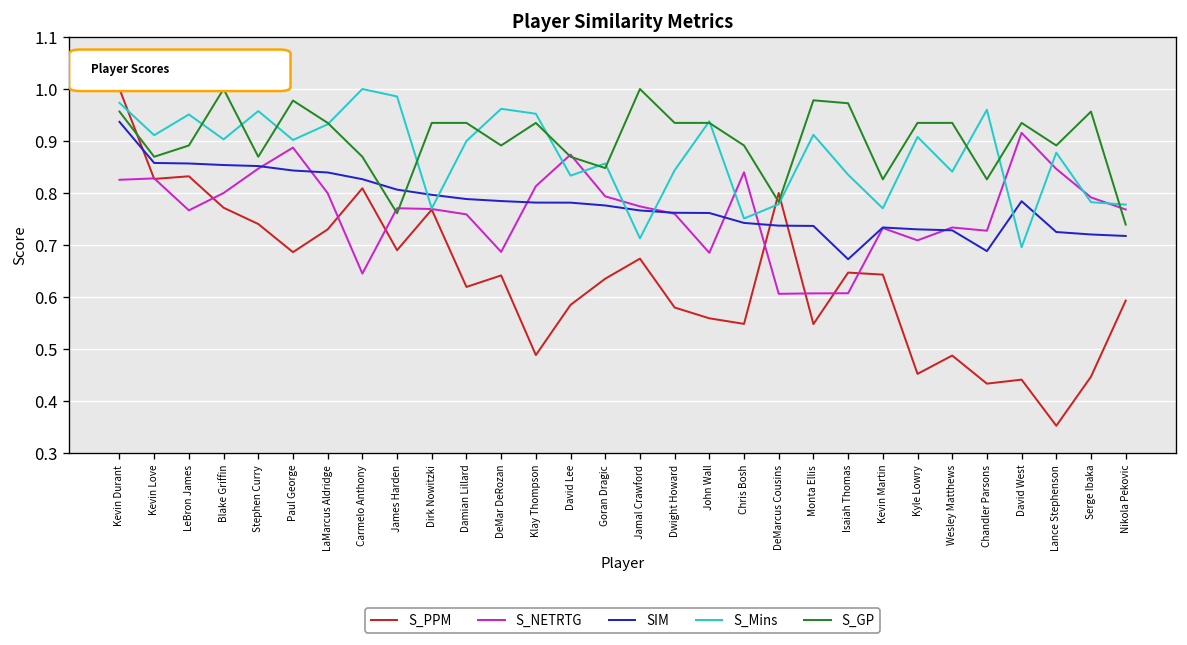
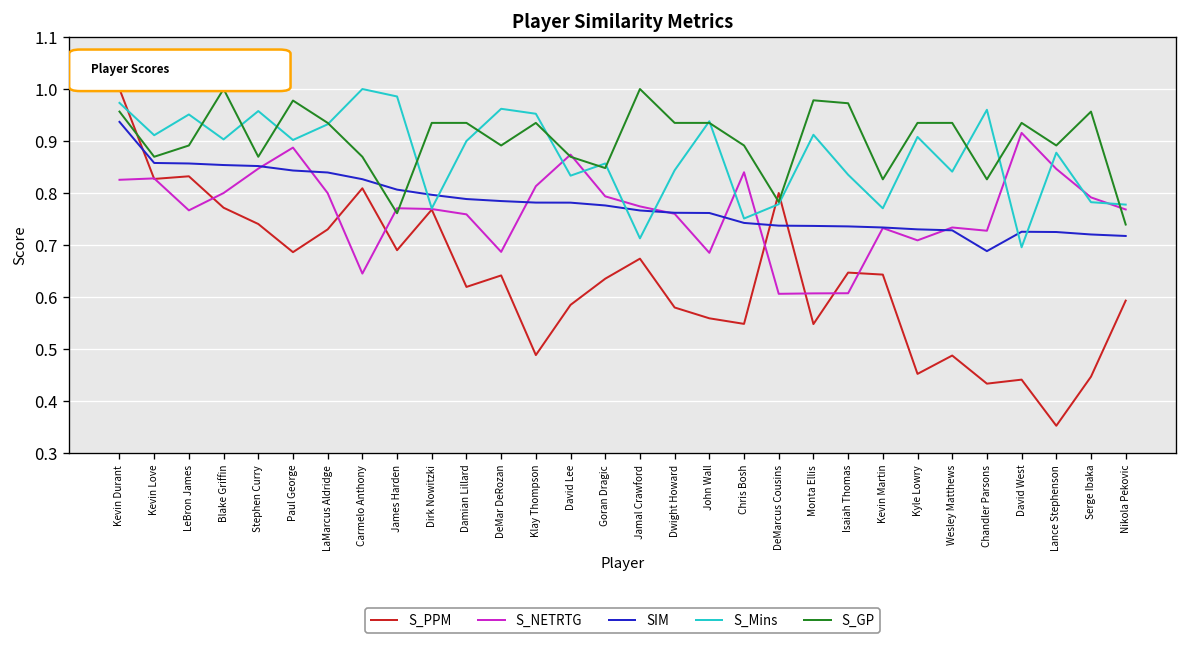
  {
    "S_PPM": {
      "LeBron James": 0.83,
      "Blake Griffin": 0.77,
      "Stephen Curry": 0.74,
      "Paul George": 0.69,
      "LaMarcus Aldridge": 0.73,
      "Carmelo Anthony": 0.81,
      "James Harden": 0.69,
      "Damian Lillard": 0.62,
      "DeMar DeRozan": 0.64,
      "Klay Thompson": 0.49,
      "David Lee": 0.58,
      "Goran Dragic": 0.63,
      "Jamal Crawford": 0.67,
      "Dwight Howard": 0.58,
      "John Wall": 0.56,
      "Chris Bosh": 0.55,
      "DeMarcus Cousins": 0.80,
      "Monta Ellis": 0.55,
      "Isaiah Thomas": 0.65,
      "Kevin Martin": 0.64,
      "Kyle Lowry": 0.45,
      "Wesley Matthews": 0.49,
      "Chandler Parsons": 0.43,
      "David West": 0.44,
      "Lance Stephenson": 0.35,
      "Serge Ibaka": 0.45,
      "Nikola Pekovic": 0.59
    },
    "S_NETRTG": {
      "Kevin Durant": 0.83,
      "LeBron James": 0.77,
      "Blake Griffin": 0.80,
      "Paul George": 0.89,
      "LaMarcus Aldridge": 0.80,
      "Carmelo Anthony": 0.64,
      "James Harden": 0.77,
      "Damian Lillard": 0.76,
      "DeMar DeRozan": 0.69,
      "Klay Thompson": 0.81,
      "Goran Dragic": 0.79,
      "Jamal Crawford": 0.77,
      "John Wall": 0.68,
      "Chris Bosh": 0.84,
      "DeMarcus Cousins": 0.61,
      "Monta Ellis": 0.61,
      "Isaiah Thomas": 0.61,
      "Kyle Lowry": 0.71,
      "Chandler Parsons": 0.73,
      "David West": 0.92,
      "Lance Stephenson": 0.85,
      "Serge Ibaka": 0.79,
      "Nikola Pekovic": 0.77
    },
    "SIM": {
      "Kevin Durant": 0.94,
      "Kevin Love": 0.86,
      "LeBron James": 0.86,
      "Blake Griffin": 0.85,
      "Paul George": 0.84,
      "LaMarcus Aldridge": 0.84,
      "Carmelo Anthony": 0.83,
      "James Harden": 0.81,
      "Dirk Nowitzki": 0.80,
      "Damian Lillard": 0.79,
      "DeMar DeRozan": 0.78,
      "Klay Thompson": 0.78,
      "David Lee": 0.78,
      "Goran Dragic": 0.78,
      "Jamal Crawford": 0.77,
      "John Wall": 0.76,
      "Chris Bosh": 0.74,
      "DeMarcus Cousins": 0.74,
      "Monta Ellis": 0.74,
-     "Isaiah Thomas": 0.67,
+     "Isaiah Thomas": 0.74,
      "Kyle Lowry": 0.73,
      "Chandler Parsons": 0.69,
-     "David West": 0.78,
+     "David West": 0.73,
      "Lance Stephenson": 0.72,
      "Serge Ibaka": 0.72,
      "Nikola Pekovic": 0.72
    },
    "S_Mins": {
      "Kevin Durant": 0.97,
      "Kevin Love": 0.91,
      "LeBron James": 0.95,
      "Blake Griffin": 0.90,
      "Stephen Curry": 0.96,
      "Paul George": 0.90,
      "Carmelo Anthony": 1.00,
      "James Harden": 0.99,
      "Damian Lillard": 0.90,
      "DeMar DeRozan": 0.96,
      "Klay Thompson": 0.95,
      "David Lee": 0.83,
      "Goran Dragic": 0.86,
      "Jamal Crawford": 0.71,
      "Dwight Howard": 0.84,
      "Chris Bosh": 0.75,
      "Monta Ellis": 0.91,
      "Isaiah Thomas": 0.84,
      "Kevin Martin": 0.77,
      "Kyle Lowry": 0.91,
      "Wesley Matthews": 0.84,
      "Chandler Parsons": 0.96,
      "David West": 0.70,
      "Lance Stephenson": 0.88,
      "Serge Ibaka": 0.78,
      "Nikola Pekovic": 0.78
    },
    "S_GP": {
      "Kevin Durant": 0.96,
      "Kevin Love": 0.87,
      "LeBron James": 0.89,
      "Stephen Curry": 0.87,
      "Paul George": 0.98,
      "Carmelo Anthony": 0.87,
      "James Harden": 0.76,
      "Dirk Nowitzki": 0.93,
      "Damian Lillard": 0.93,
      "DeMar DeRozan": 0.89,
      "Klay Thompson": 0.93,
      "Goran Dragic": 0.85,
      "Jamal Crawford": 1.00,
      "Dwight Howard": 0.93,
      "Chris Bosh": 0.89,
      "Monta Ellis": 0.98,
      "Isaiah Thomas": 0.97,
      "Kevin Martin": 0.83,
      "Kyle Lowry": 0.93,
      "Wesley Matthews": 0.93,
      "Chandler Parsons": 0.83,
      "David West": 0.93,
      "Lance Stephenson": 0.89,
      "Serge Ibaka": 0.96,
      "Nikola Pekovic": 0.74
    }
  }
